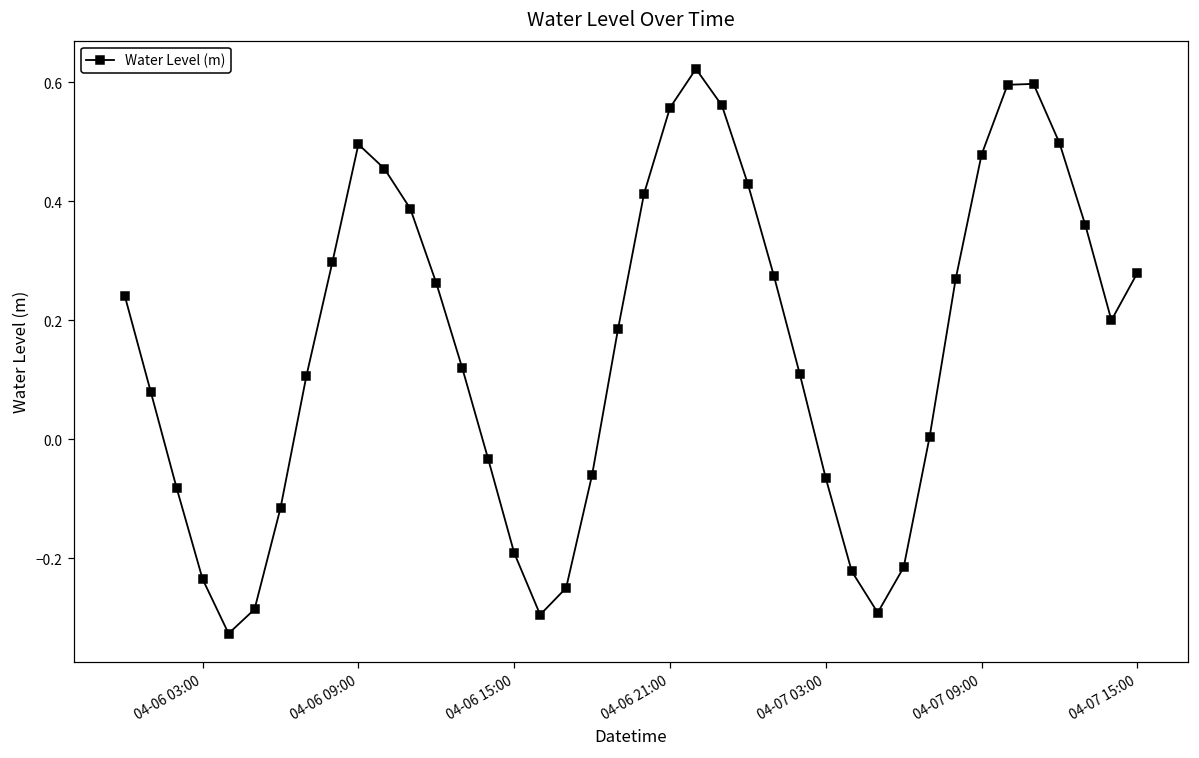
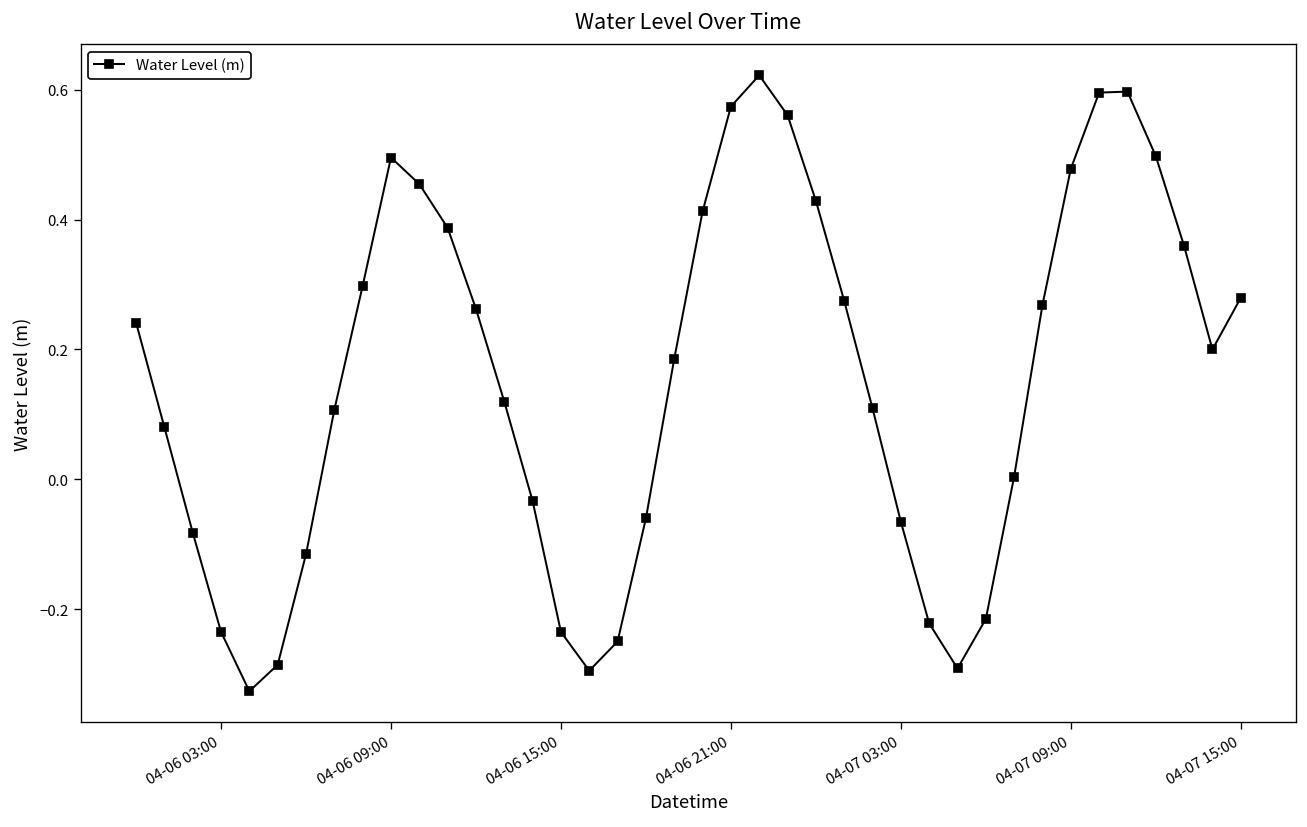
  {
    "04-06 03:00": -0.23,
    "04-06 09:00": 0.50,
-   "04-06 15:00": -0.19,
-   "04-06 21:00": 0.56,
+   "04-06 15:00": -0.23,
+   "04-06 21:00": 0.57,
    "04-07 03:00": -0.07,
    "04-07 09:00": 0.48,
    "04-07 15:00": 0.28
  }
